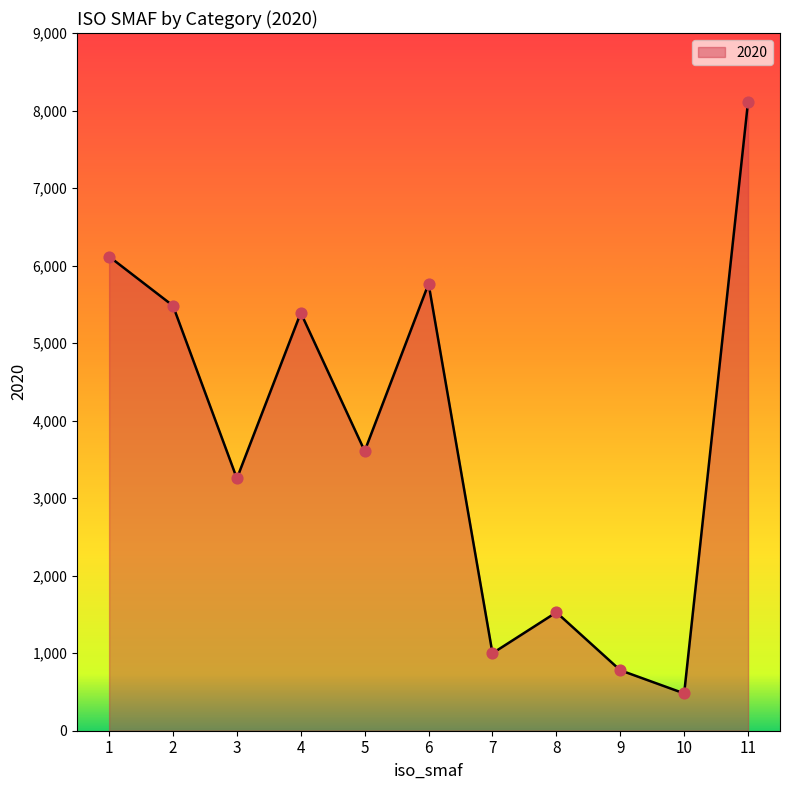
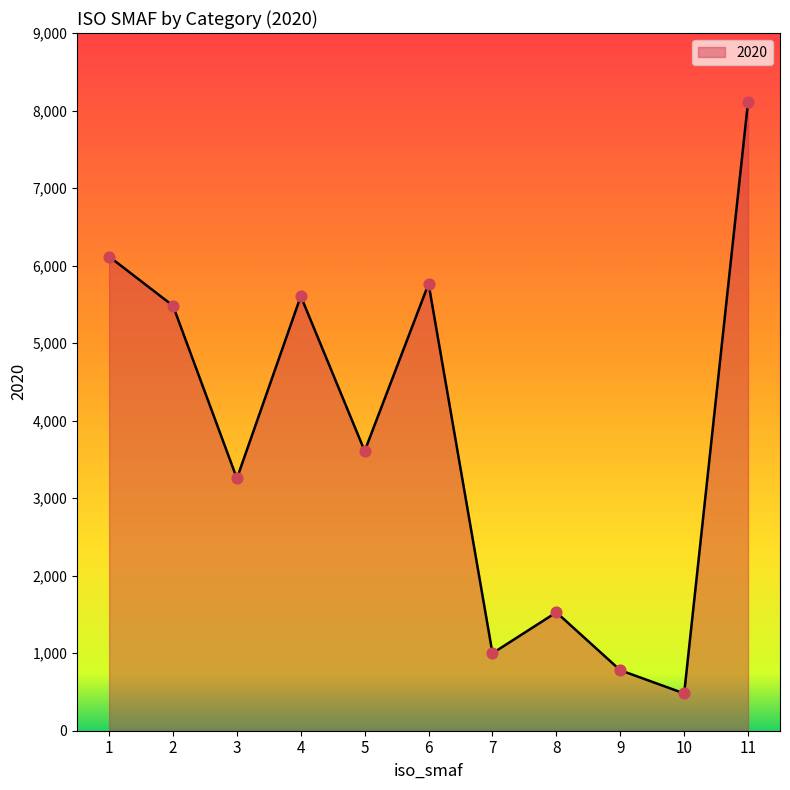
  {
    "1": "6,100",
    "2": "5,500",
    "3": "3,300",
-   "4": "5,400",
+   "4": "5,600",
    "5": "3,600",
    "6": "5,800",
    "7": "1,000",
    "8": "1,500",
    "9": "800",
    "10": "500",
    "11": "8,100"
  }
